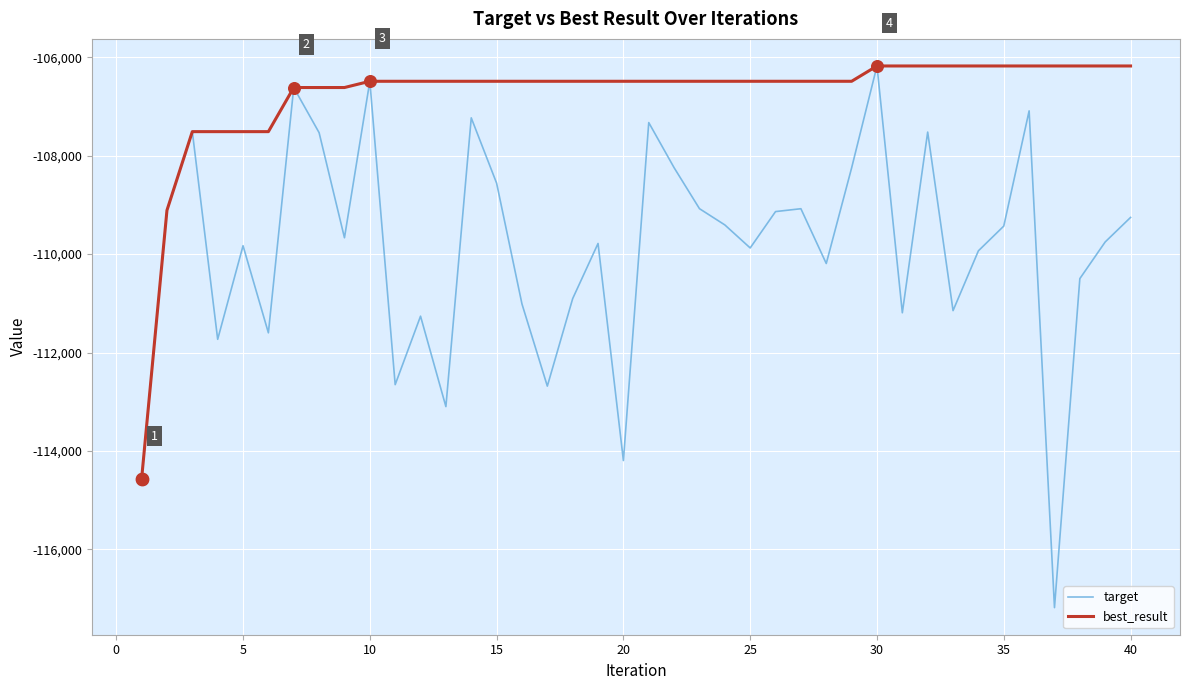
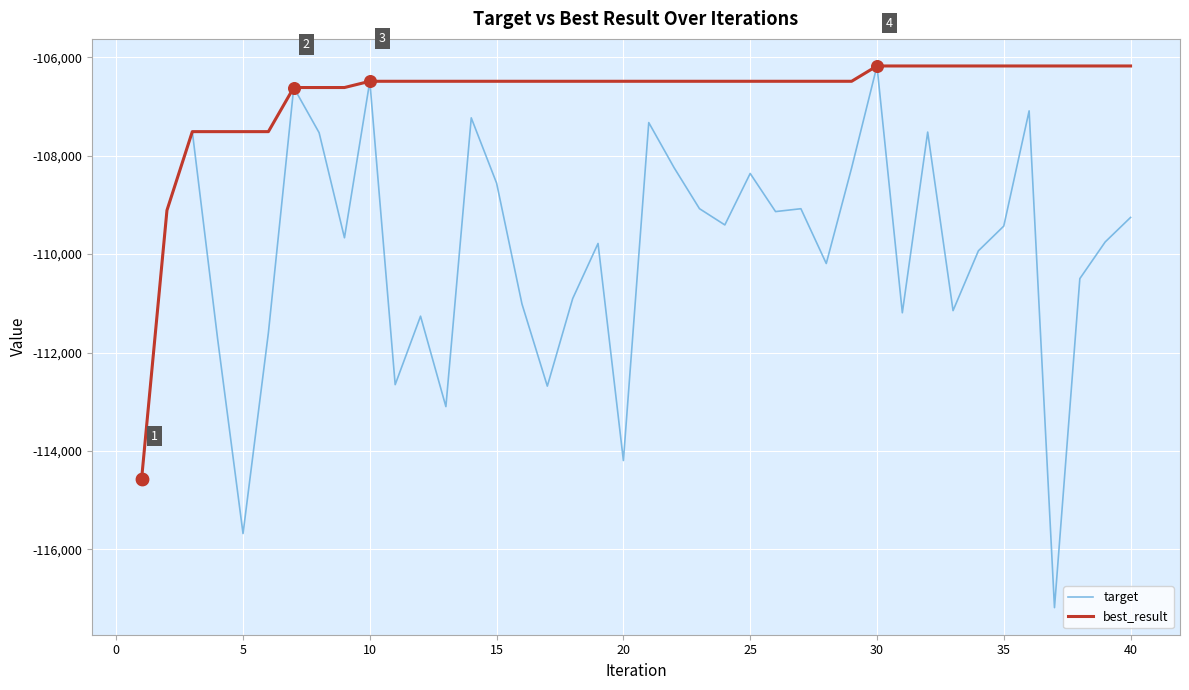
  {
    "target": {
-     "5": "-109,800",
+     "5": "-115,700",
      "15": "-108,600",
      "20": "-114,200",
-     "25": "-109,900",
+     "25": "-108,400",
      "35": "-109,400",
      "40": "-109,300"
    }
  }
